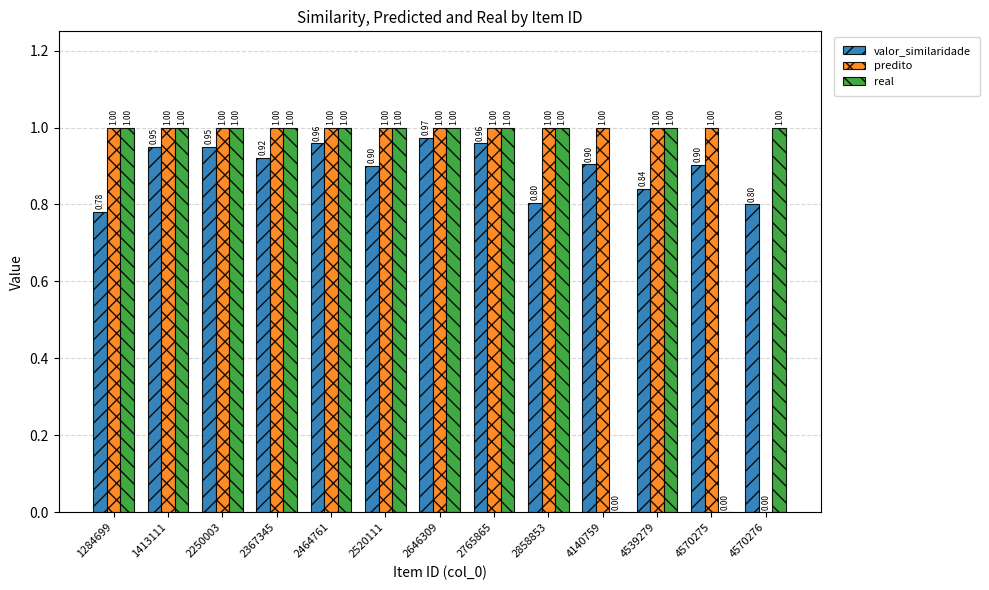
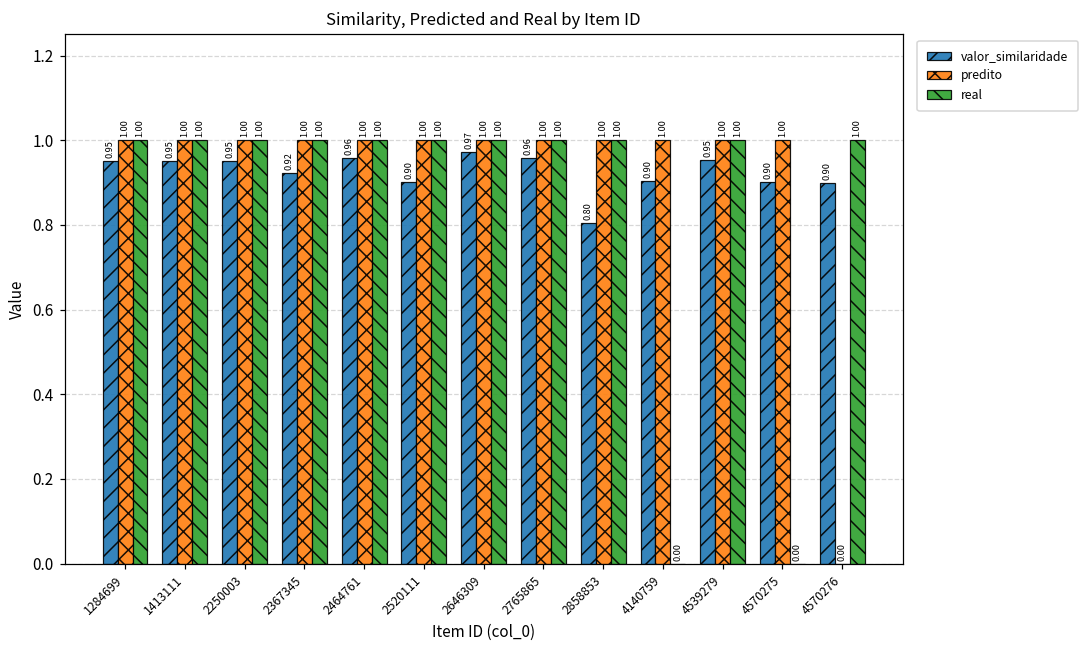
  {
    "valor_similaridade": {
-     "1284699": 0.78,
+     "1284699": 0.95,
      "1413111": 0.95,
      "2250003": 0.95,
      "2367345": 0.92,
      "2464761": 0.96,
      "2520111": 0.90,
      "2646309": 0.97,
      "2765865": 0.96,
      "2858853": 0.80,
      "4140759": 0.90,
-     "4539279": 0.84,
+     "4539279": 0.95,
      "4570275": 0.90,
-     "4570276": 0.80
+     "4570276": 0.90
    },
    "predito": {
      "1284699": 1.00,
      "1413111": 1.00,
      "2250003": 1.00,
      "2367345": 1.00,
      "2464761": 1.00,
      "2520111": 1.00,
      "2646309": 1.00,
      "2765865": 1.00,
      "2858853": 1.00,
      "4140759": 1.00,
      "4539279": 1.00,
      "4570275": 1.00,
      "4570276": 0.00
    },
    "real": {
      "1284699": 1.00,
      "1413111": 1.00,
      "2250003": 1.00,
      "2367345": 1.00,
      "2464761": 1.00,
      "2520111": 1.00,
      "2646309": 1.00,
      "2765865": 1.00,
      "2858853": 1.00,
      "4140759": 0.00,
      "4539279": 1.00,
      "4570275": 0.00,
      "4570276": 1.00
    }
  }
